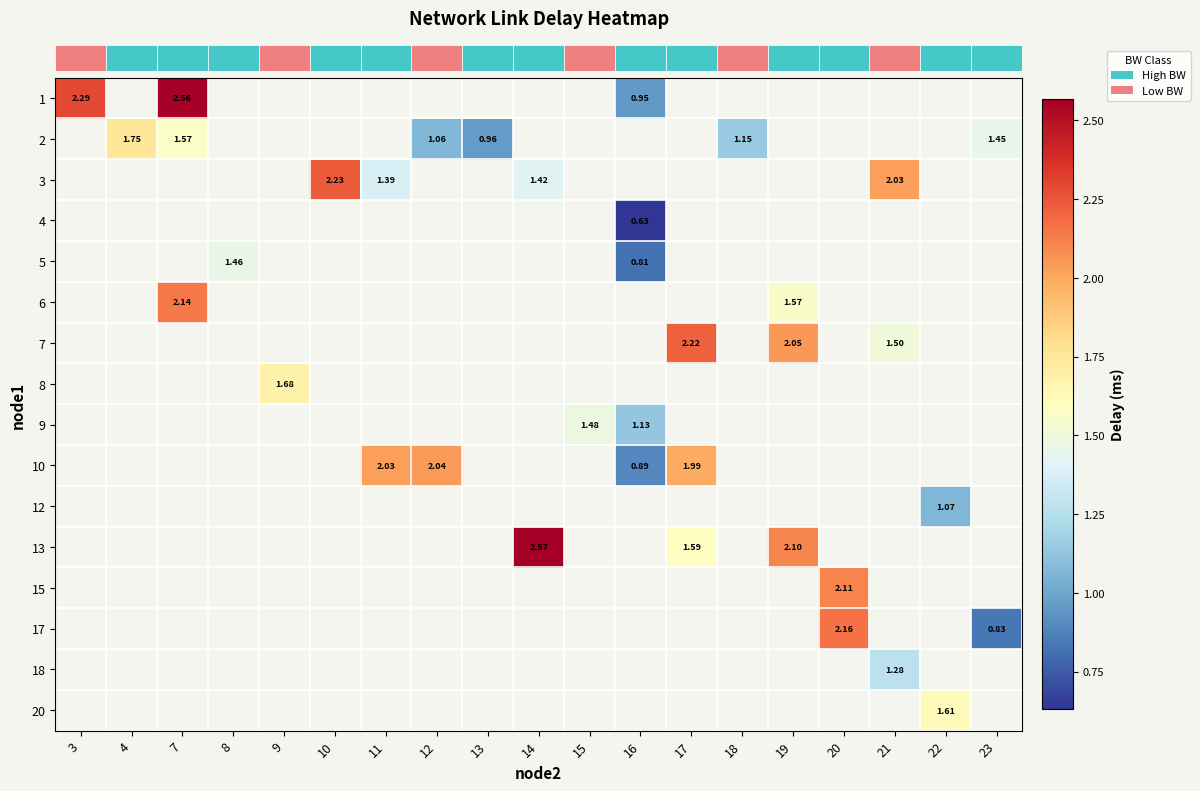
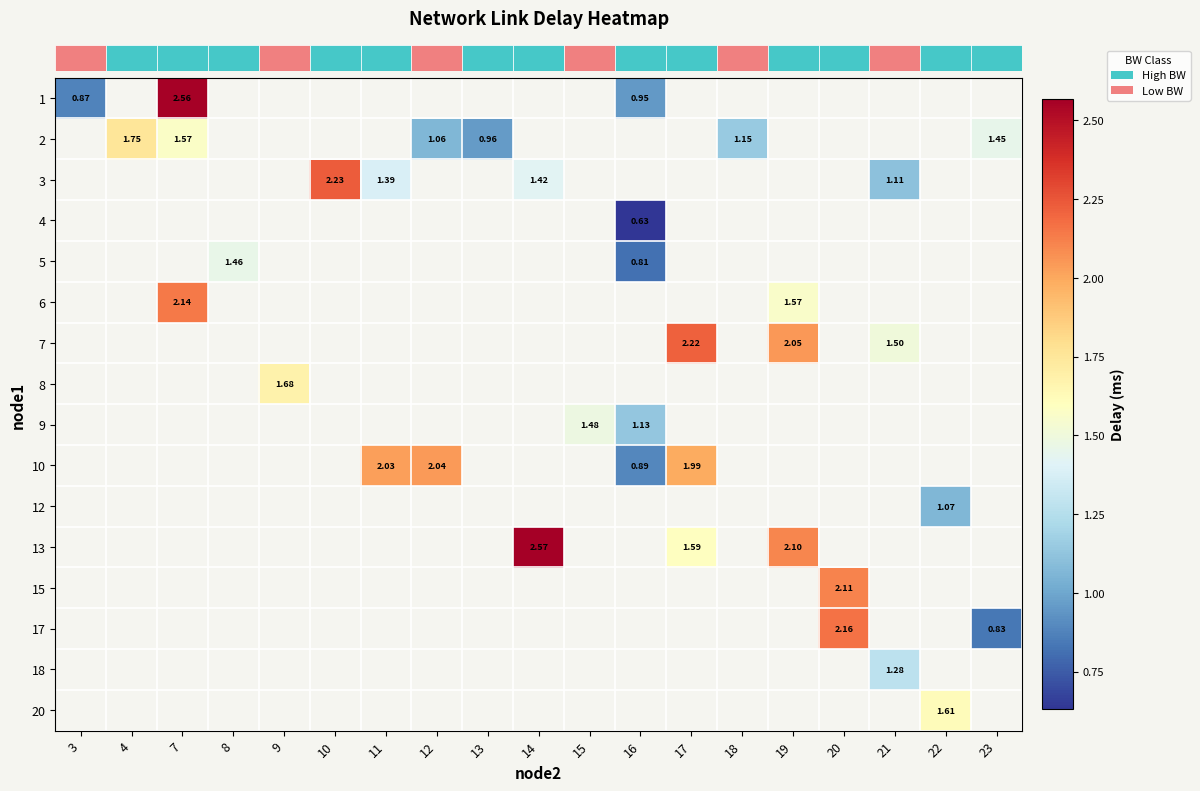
  {
    "1": {
-     "3": 2.29,
+     "3": 0.87,
      "7": 2.56,
      "16": 0.95
    },
    "2": {
      "4": 1.75,
      "7": 1.57,
      "12": 1.06,
      "13": 0.96,
      "18": 1.15,
      "23": 1.45
    },
    "3": {
      "10": 2.23,
      "11": 1.39,
      "14": 1.42,
-     "21": 2.03
+     "21": 1.11
    },
    "4": {
      "16": 0.63
    },
    "5": {
      "8": 1.46,
      "16": 0.81
    },
    "6": {
      "7": 2.14,
      "19": 1.57
    },
    "7": {
      "17": 2.22,
      "19": 2.05,
      "21": 1.50
    },
    "8": {
      "9": 1.68
    },
    "9": {
      "15": 1.48,
      "16": 1.13
    },
    "10": {
      "11": 2.03,
      "12": 2.04,
      "16": 0.89,
      "17": 1.99
    },
    "12": {
      "22": 1.07
    },
    "13": {
      "14": 2.57,
      "17": 1.59,
      "19": 2.10
    },
    "15": {
      "20": 2.11
    },
    "17": {
      "20": 2.16,
      "23": 0.83
    },
    "18": {
      "21": 1.28
    },
    "20": {
      "22": 1.61
    }
  }
